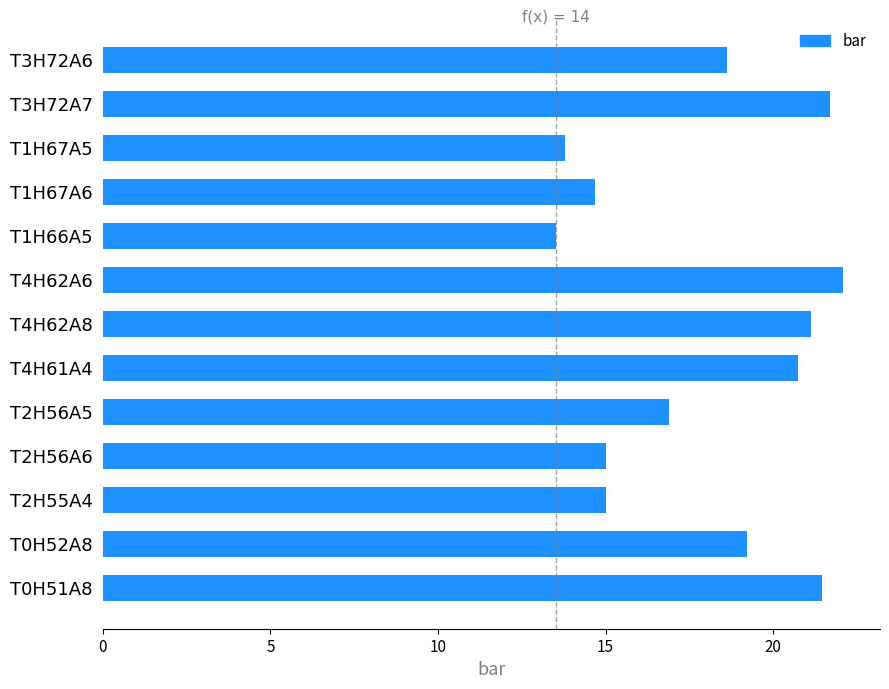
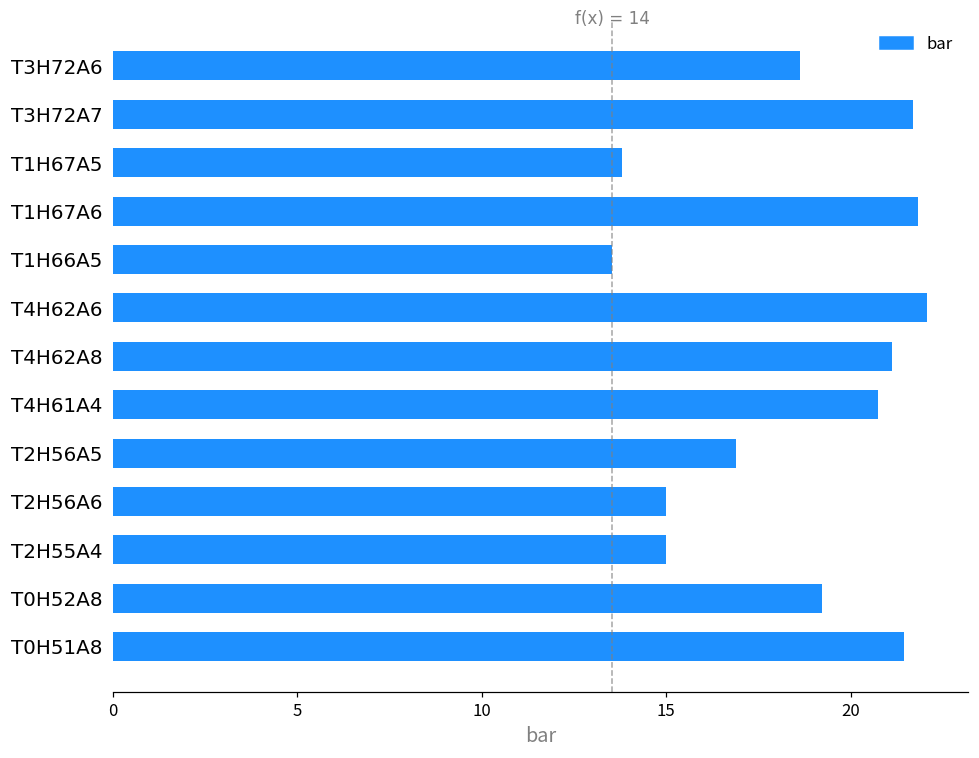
  {
    "T3H72A6": 18.6,
    "T3H72A7": 21.7,
    "T1H67A5": 13.8,
-   "T1H67A6": 14.7,
+   "T1H67A6": 21.8,
    "T1H66A5": 13.5,
    "T4H62A6": 22.1,
    "T4H62A8": 21.1,
    "T4H61A4": 20.7,
    "T2H56A5": 16.9,
    "T2H56A6": 15.0,
    "T2H55A4": 15.0,
    "T0H52A8": 19.2,
    "T0H51A8": 21.5
  }
